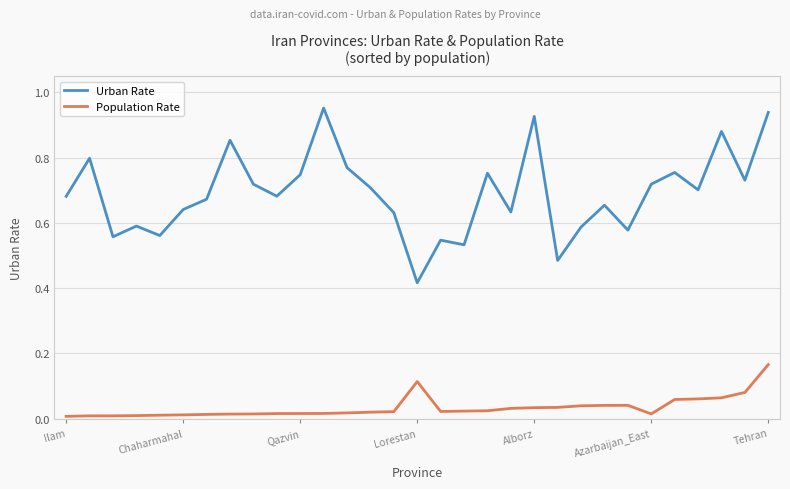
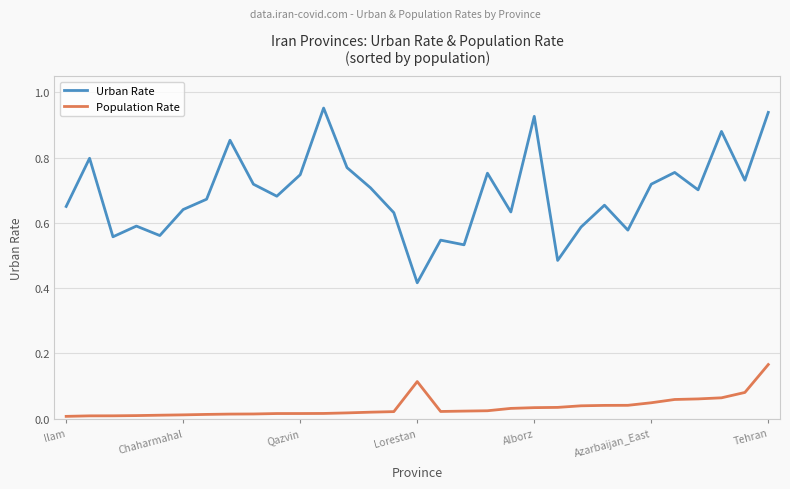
  {
    "Urban Rate": {
-     "Ilam": 0.68,
+     "Ilam": 0.65,
      "Lorestan": 0.42,
      "Azarbaijan_East": 0.72
    },
    "Population Rate": {
      "Ilam": 0.01,
      "Lorestan": 0.11,
-     "Azarbaijan_East": 0.01
+     "Azarbaijan_East": 0.05
    }
  }
